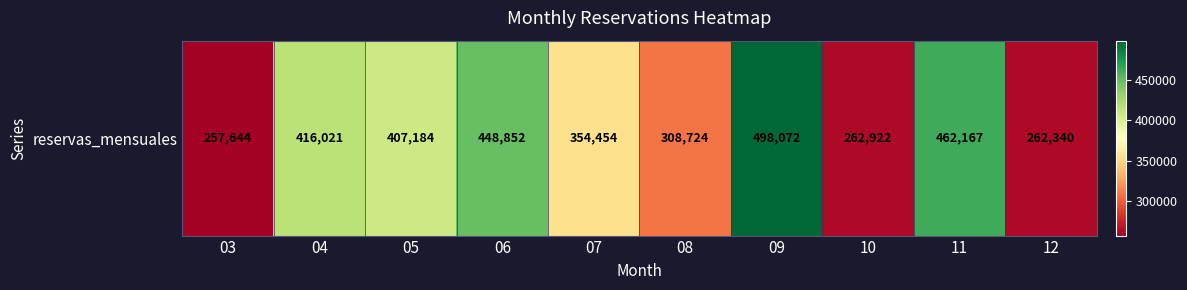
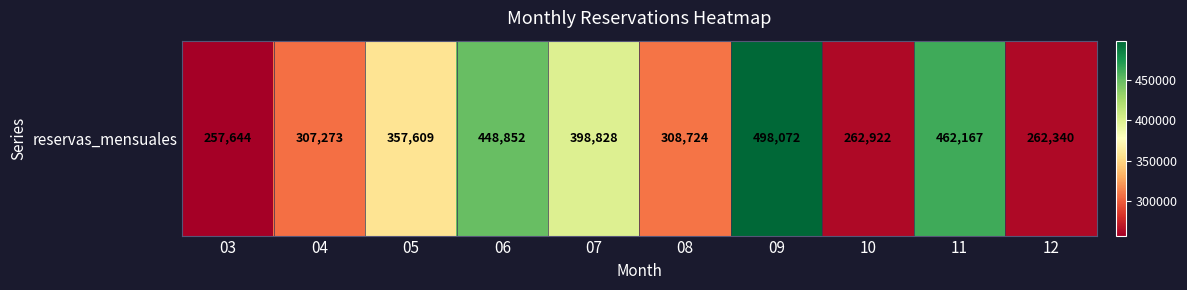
  {
    "reservas_mensuales": {
      "03": "257,644",
-     "04": "416,021",
-     "05": "407,184",
+     "04": "307,273",
+     "05": "357,609",
      "06": "448,852",
-     "07": "354,454",
+     "07": "398,828",
      "08": "308,724",
      "09": "498,072",
      "10": "262,922",
      "11": "462,167",
      "12": "262,340"
    }
  }
